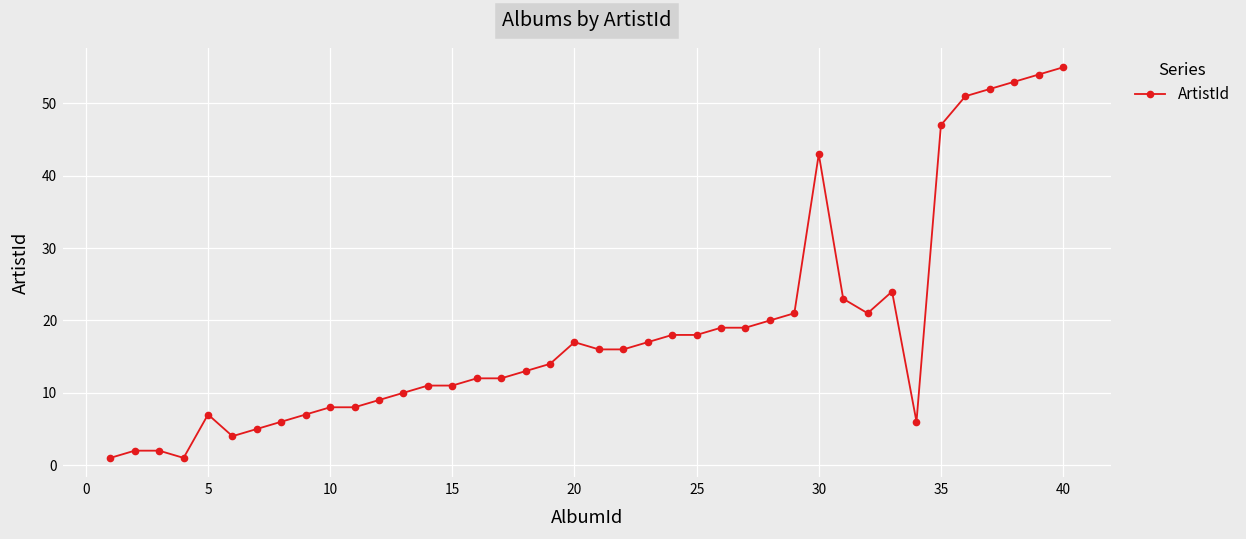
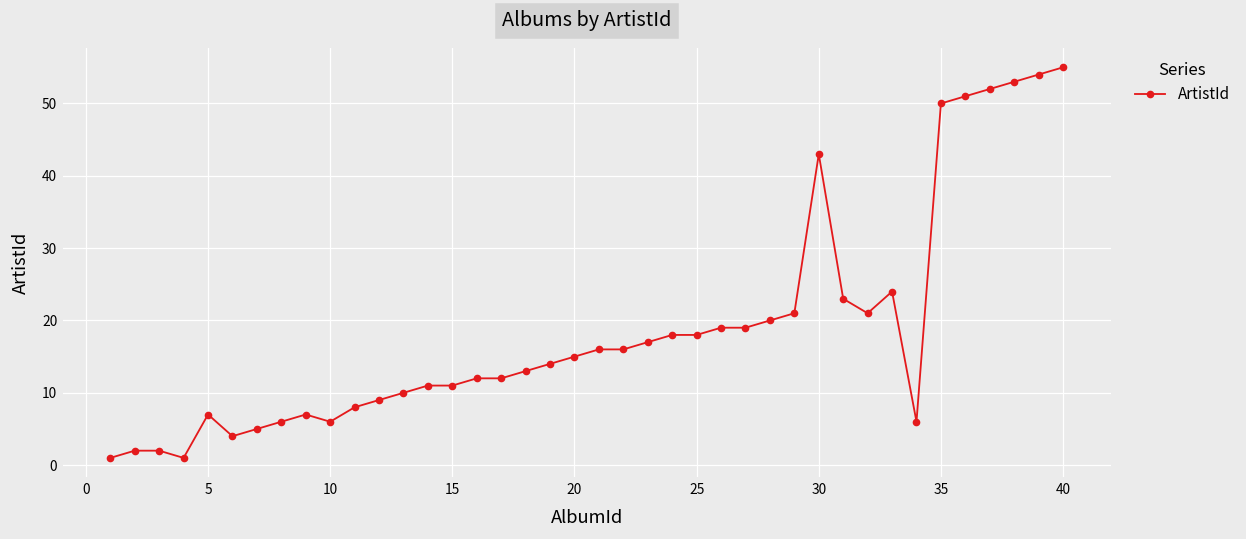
  {
    "5": 7,
-   "10": 8,
+   "10": 6,
    "15": 11,
-   "20": 17,
+   "20": 15,
    "25": 18,
    "30": 43,
-   "35": 47,
+   "35": 50,
    "40": 55
  }
